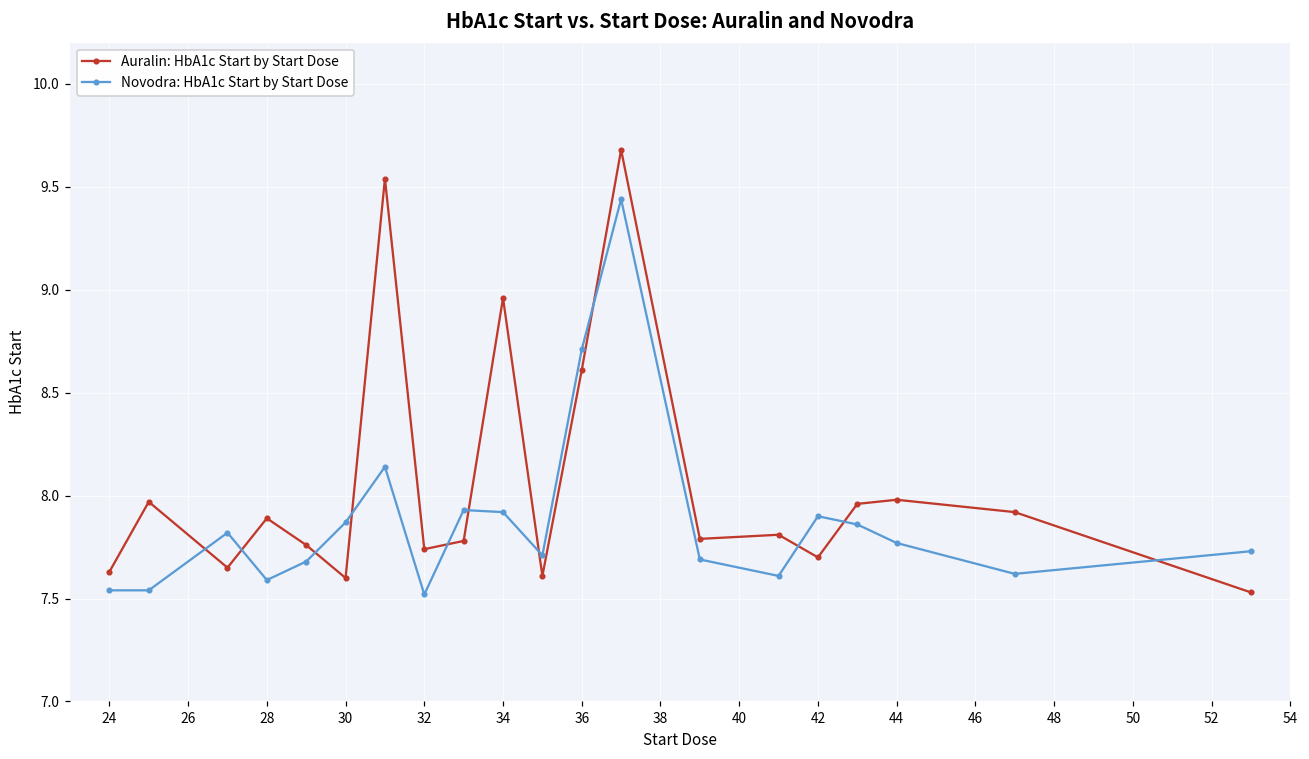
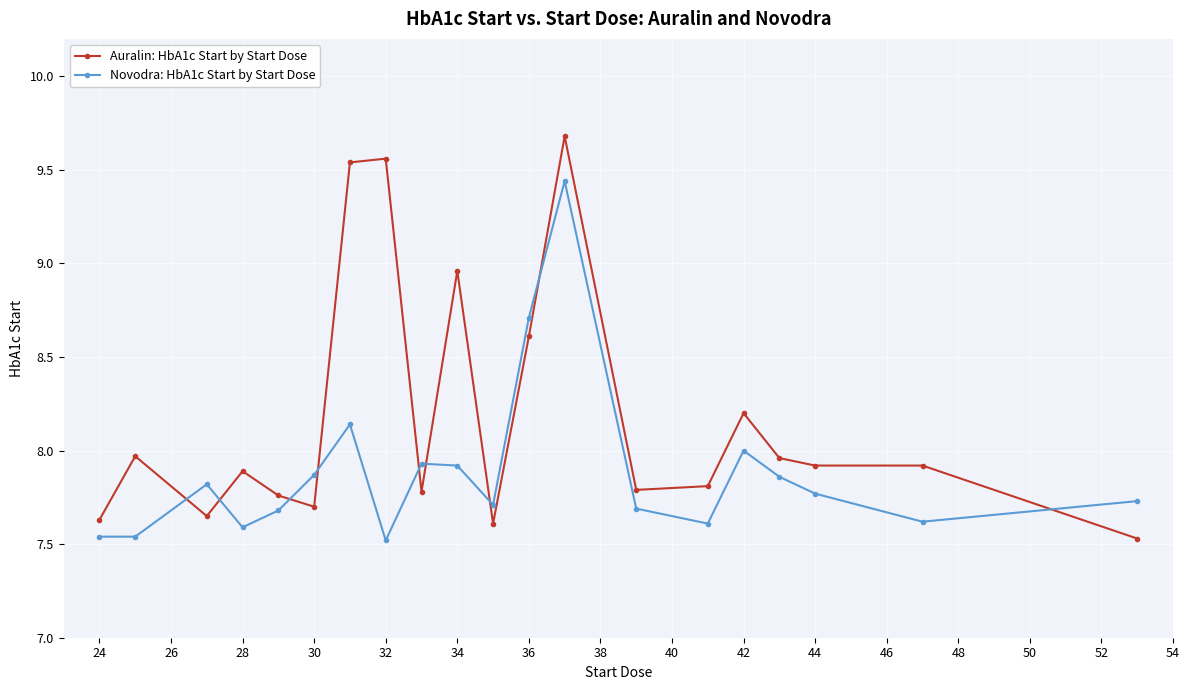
  {
    "Auralin: HbA1c Start by Start Dose": {
      "24": 7.63,
      "28": 7.89,
-     "30": 7.6,
-     "32": 7.74,
+     "30": 7.7,
+     "32": 9.56,
      "34": 8.96,
      "36": 8.61,
-     "42": 7.7,
-     "44": 7.98
+     "42": 8.2,
+     "44": 7.92
    },
    "Novodra: HbA1c Start by Start Dose": {
      "24": 7.54,
      "28": 7.6,
      "30": 7.87,
      "32": 7.52,
      "34": 7.92,
      "36": 8.7,
-     "42": 7.9,
+     "42": 8.0,
      "44": 7.77
    }
  }
